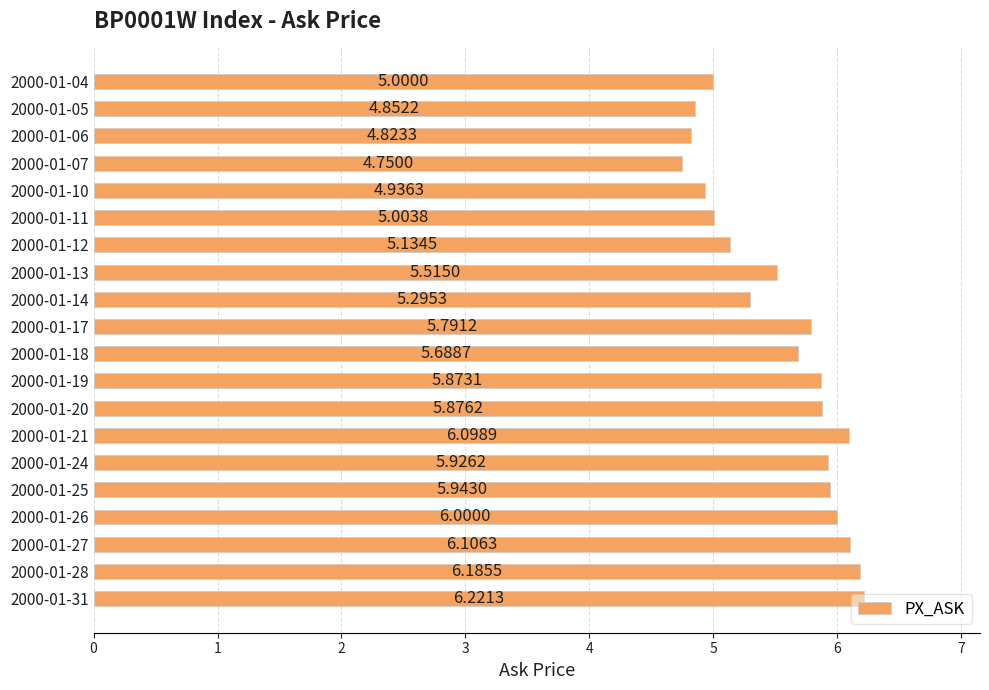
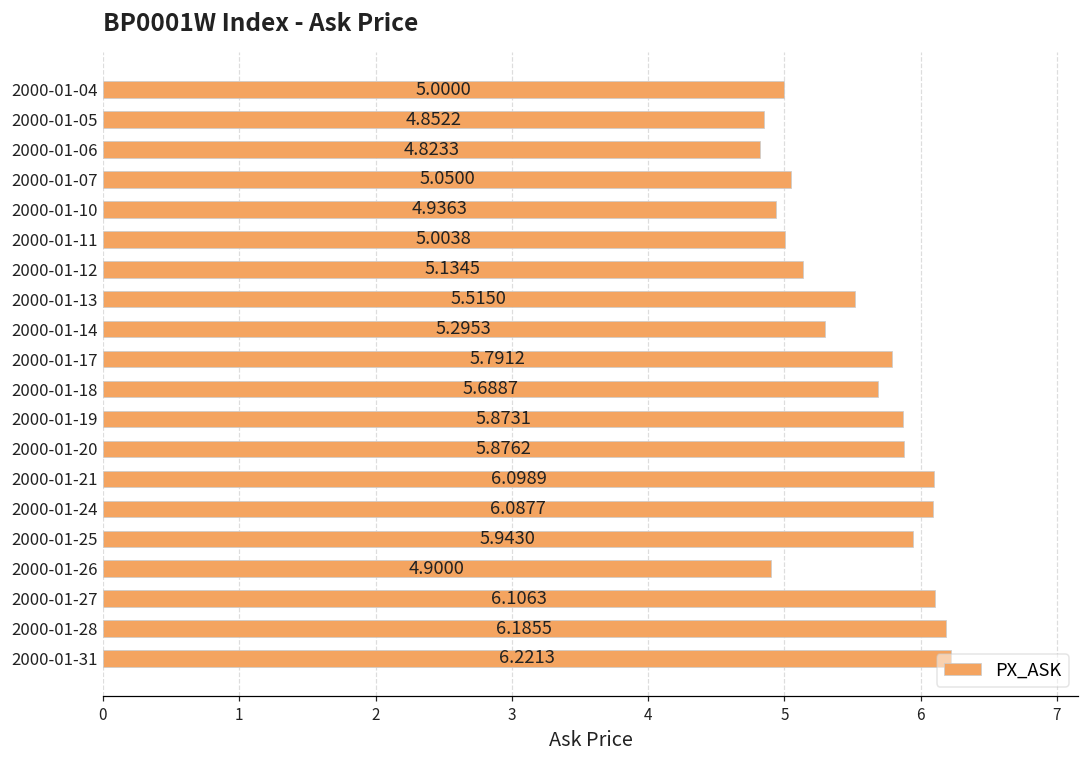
  {
    "2000-01-04": 5.0000,
    "2000-01-05": 4.8522,
    "2000-01-06": 4.8233,
-   "2000-01-07": 4.7500,
+   "2000-01-07": 5.0500,
    "2000-01-10": 4.9363,
    "2000-01-11": 5.0038,
    "2000-01-12": 5.1345,
    "2000-01-13": 5.5150,
    "2000-01-14": 5.2953,
    "2000-01-17": 5.7912,
    "2000-01-18": 5.6887,
    "2000-01-19": 5.8731,
    "2000-01-20": 5.8762,
    "2000-01-21": 6.0989,
-   "2000-01-24": 5.9262,
+   "2000-01-24": 6.0877,
    "2000-01-25": 5.9430,
-   "2000-01-26": 6.0000,
+   "2000-01-26": 4.9000,
    "2000-01-27": 6.1063,
    "2000-01-28": 6.1855
  }
